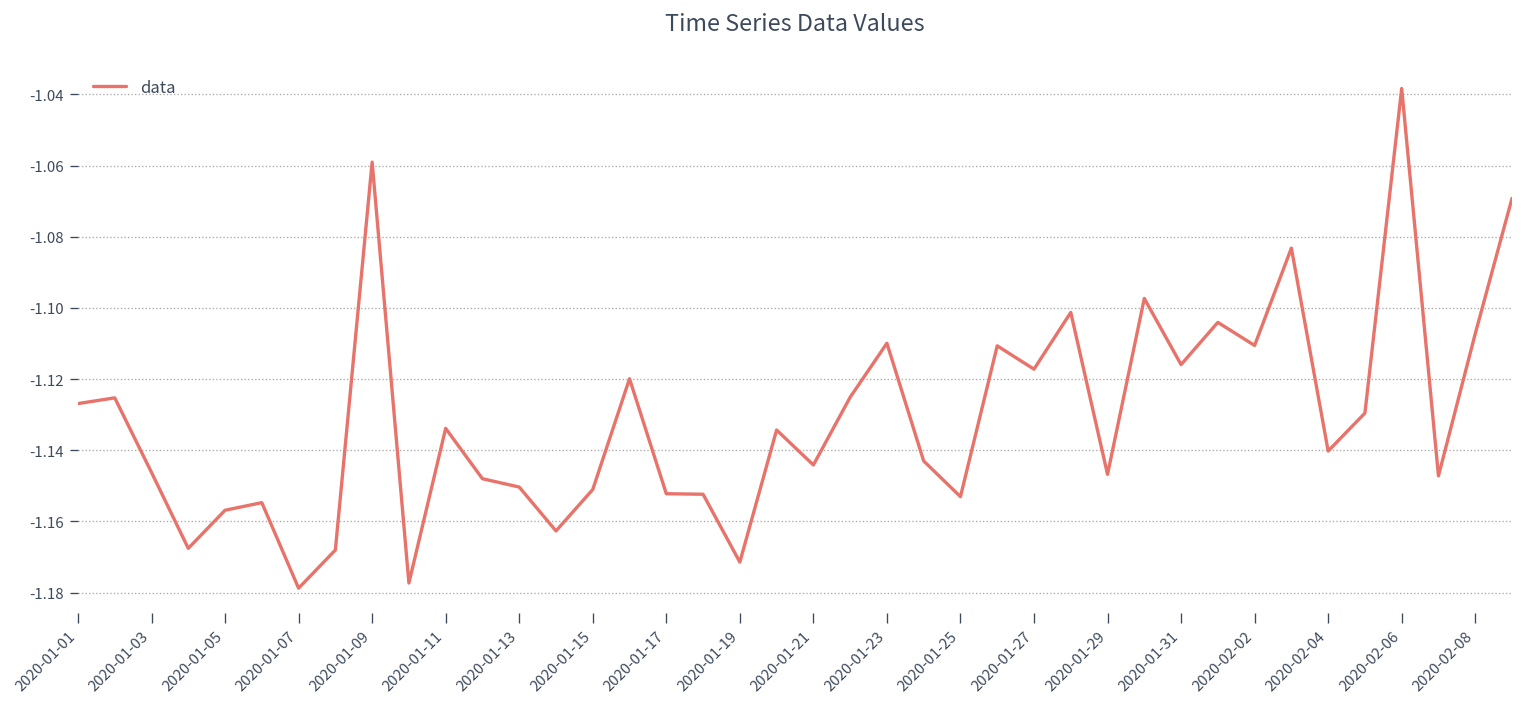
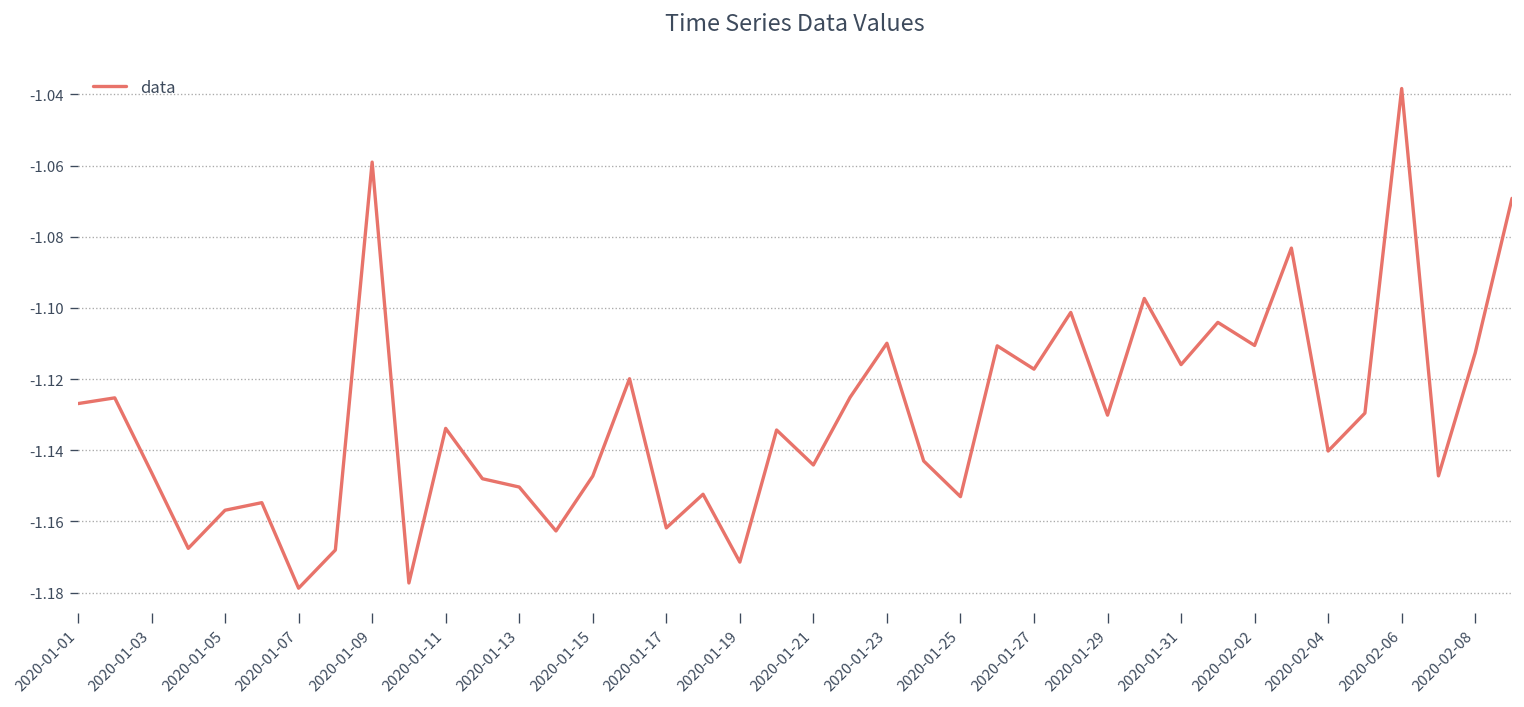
  {
    "2020-01-01": -1.127,
    "2020-01-03": -1.146,
    "2020-01-05": -1.157,
    "2020-01-07": -1.179,
    "2020-01-09": -1.059,
    "2020-01-11": -1.134,
    "2020-01-13": -1.150,
-   "2020-01-15": -1.151,
-   "2020-01-17": -1.152,
+   "2020-01-15": -1.147,
+   "2020-01-17": -1.162,
    "2020-01-19": -1.171,
    "2020-01-21": -1.144,
    "2020-01-23": -1.110,
    "2020-01-25": -1.153,
    "2020-01-27": -1.117,
-   "2020-01-29": -1.147,
+   "2020-01-29": -1.130,
    "2020-01-31": -1.116,
    "2020-02-02": -1.111,
    "2020-02-04": -1.140,
    "2020-02-06": -1.038,
-   "2020-02-08": -1.107
+   "2020-02-08": -1.113
  }
